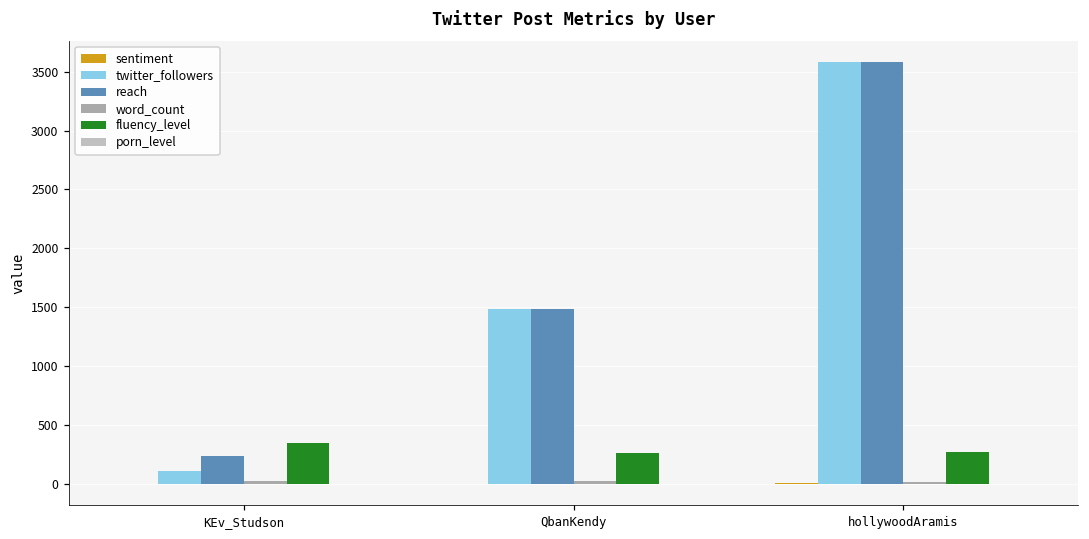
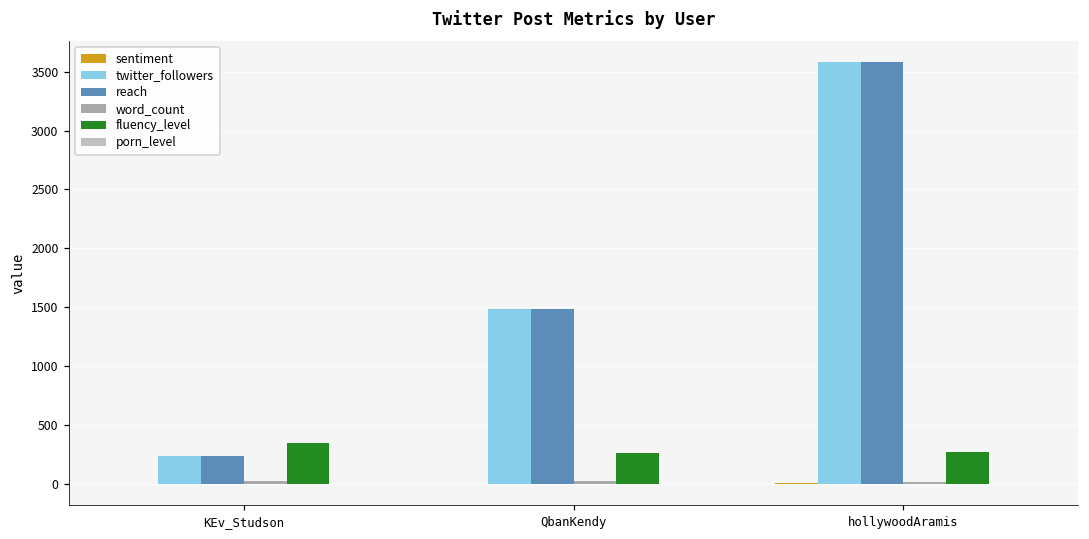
  {
    "sentiment": {
      "KEv_Studson": 0
    },
    "twitter_followers": {
-     "KEv_Studson": 110,
+     "KEv_Studson": 240,
      "QbanKendy": 1480,
      "hollywoodAramis": 3590
    },
    "reach": {
      "KEv_Studson": 240,
      "QbanKendy": 1480,
      "hollywoodAramis": 3590
    },
    "fluency_level": {
      "KEv_Studson": 340,
      "QbanKendy": 260,
      "hollywoodAramis": 270
    }
  }
